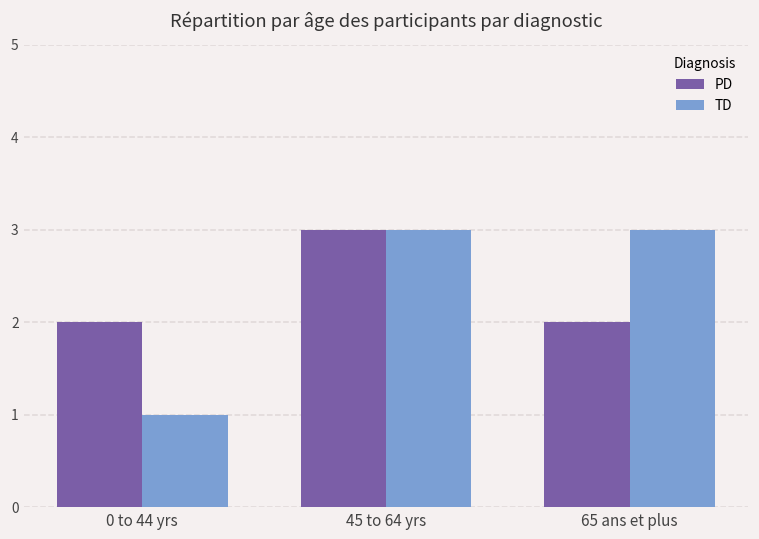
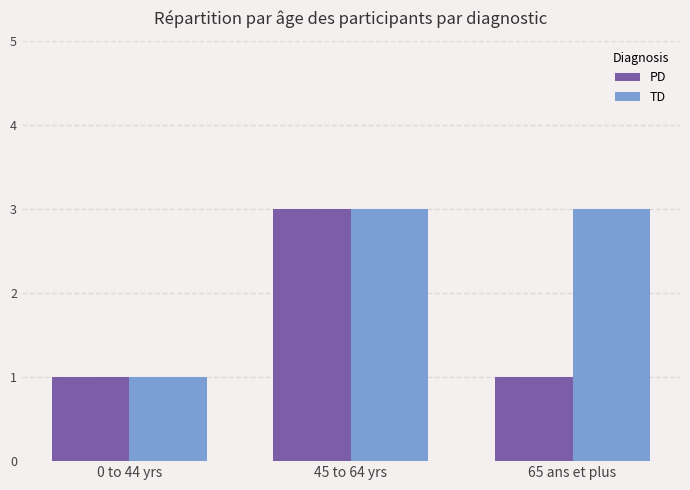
  {
    "PD": {
-     "0 to 44 yrs": 2,
+     "0 to 44 yrs": 1,
      "45 to 64 yrs": 3,
-     "65 ans et plus": 2
+     "65 ans et plus": 1
    },
    "TD": {
      "0 to 44 yrs": 1,
      "45 to 64 yrs": 3,
      "65 ans et plus": 3
    }
  }
